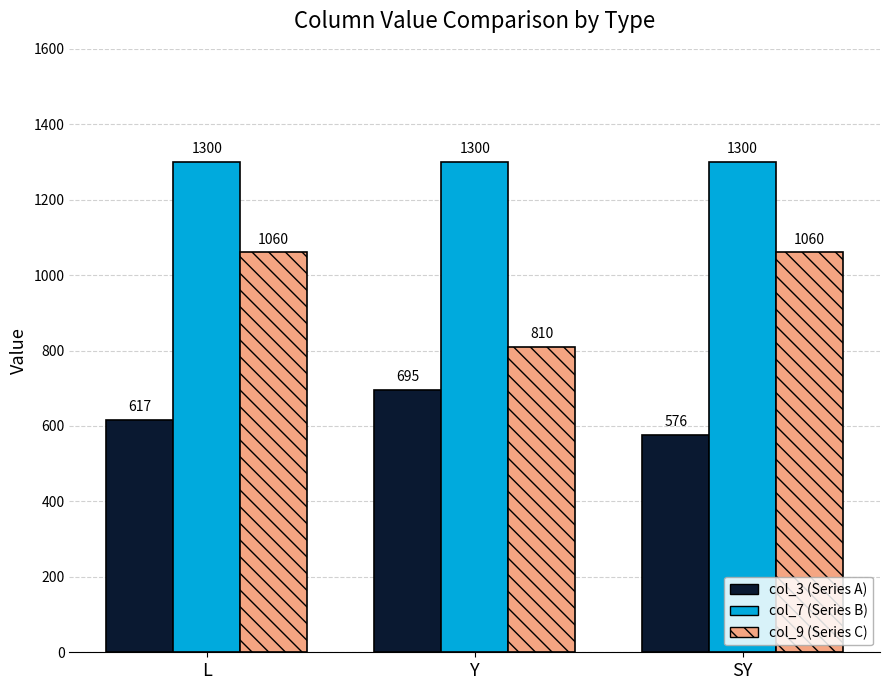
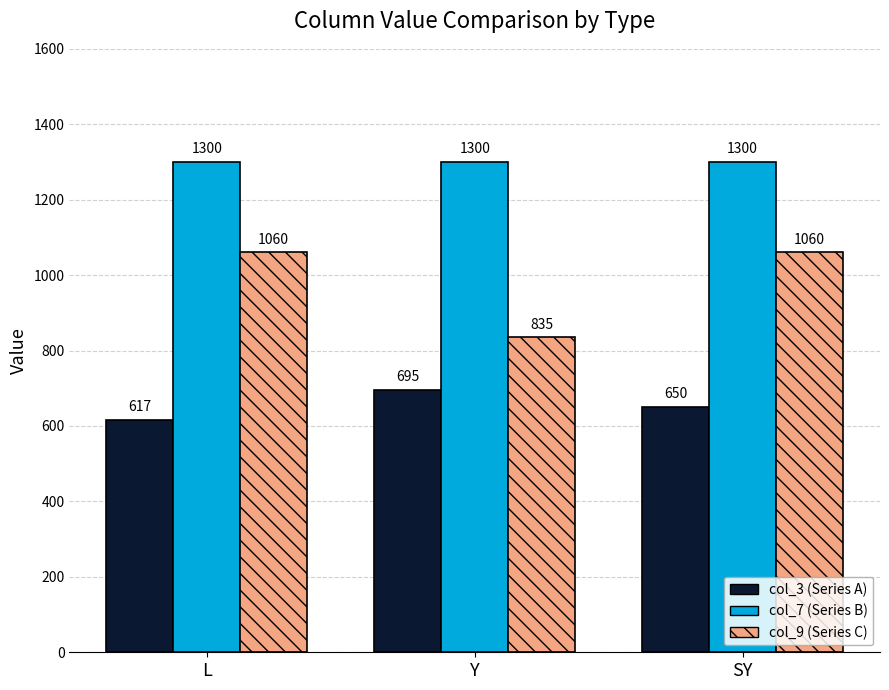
  {
    "col_3 (Series A)": {
      "L": 617,
      "Y": 695,
-     "SY": 576
+     "SY": 650
    },
    "col_7 (Series B)": {
      "L": 1300,
      "Y": 1300,
      "SY": 1300
    },
    "col_9 (Series C)": {
      "L": 1060,
-     "Y": 810,
+     "Y": 835,
      "SY": 1060
    }
  }
